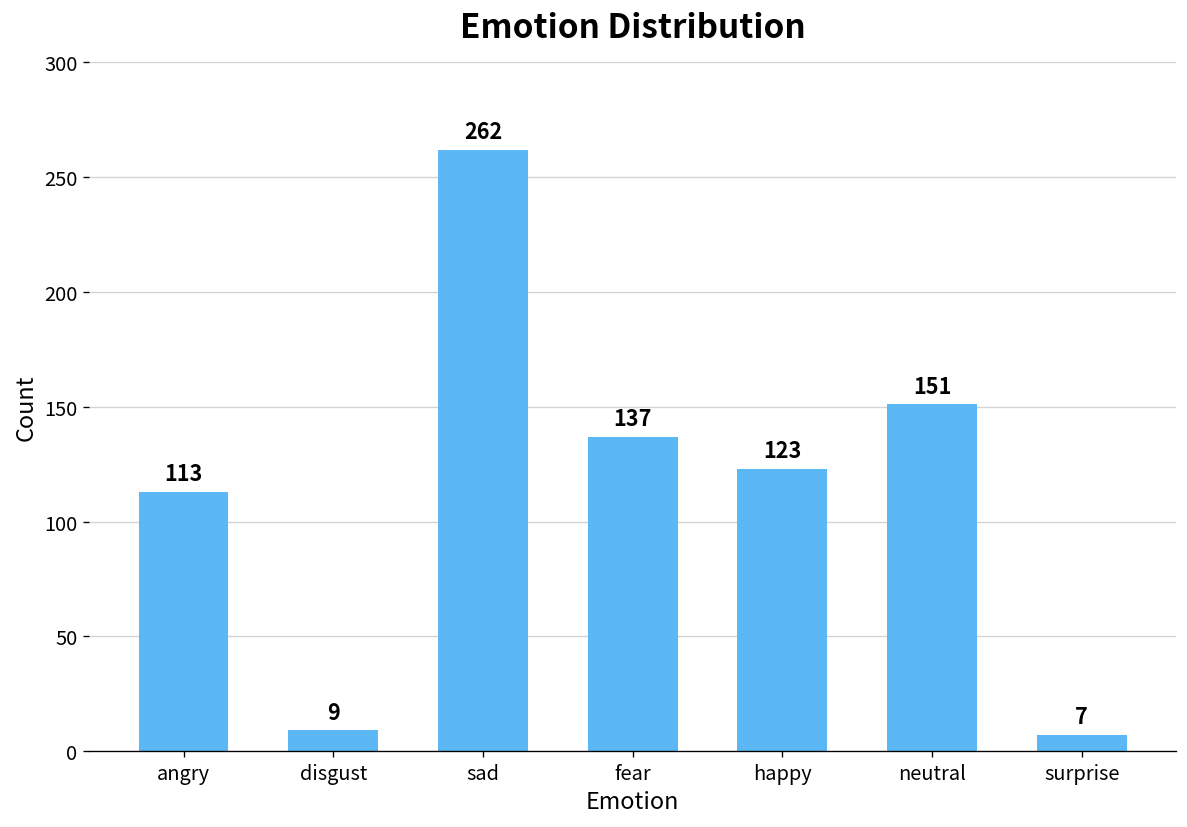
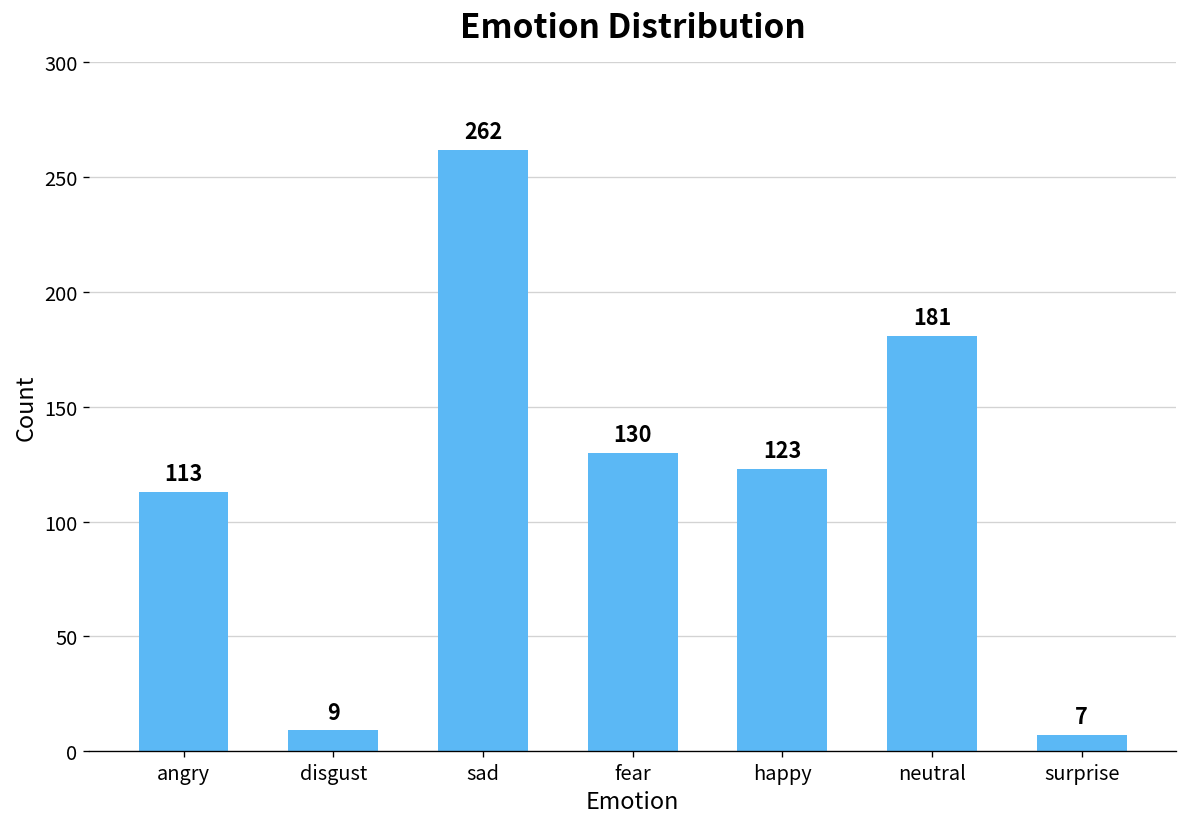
  {
    "angry": 113,
    "disgust": 9,
    "sad": 262,
-   "fear": 137,
+   "fear": 130,
    "happy": 123,
-   "neutral": 151,
+   "neutral": 181,
    "surprise": 7
  }
